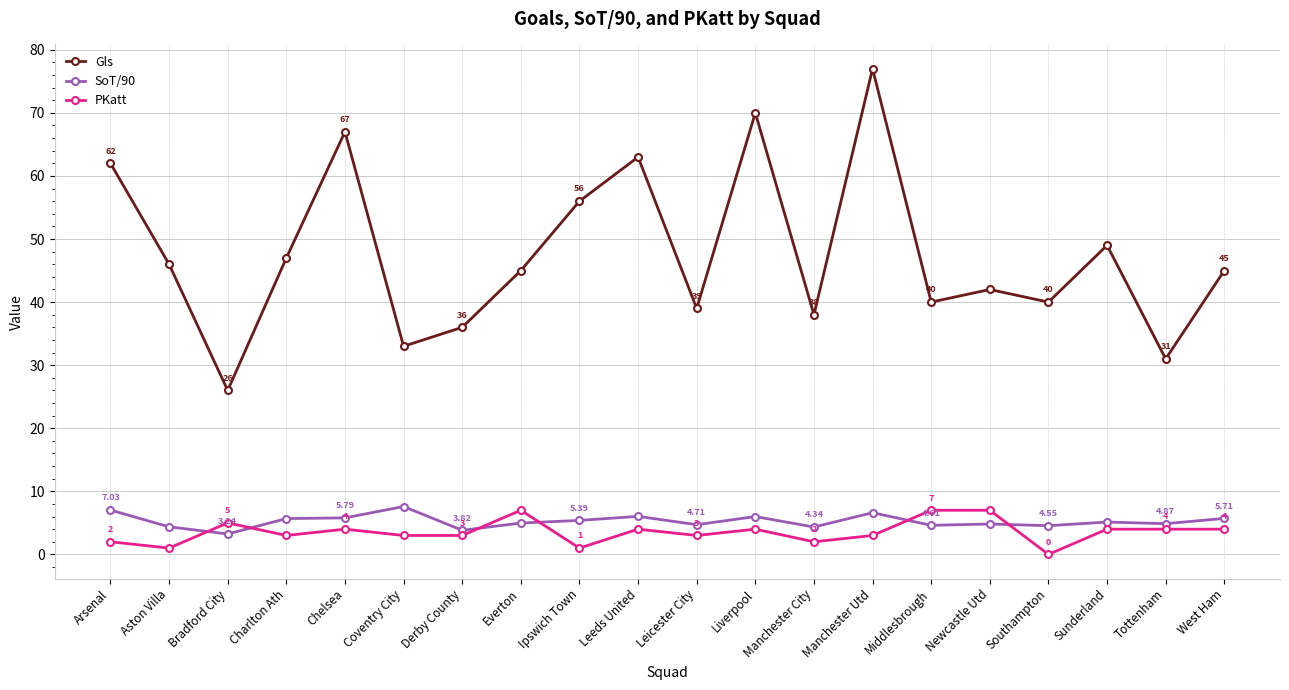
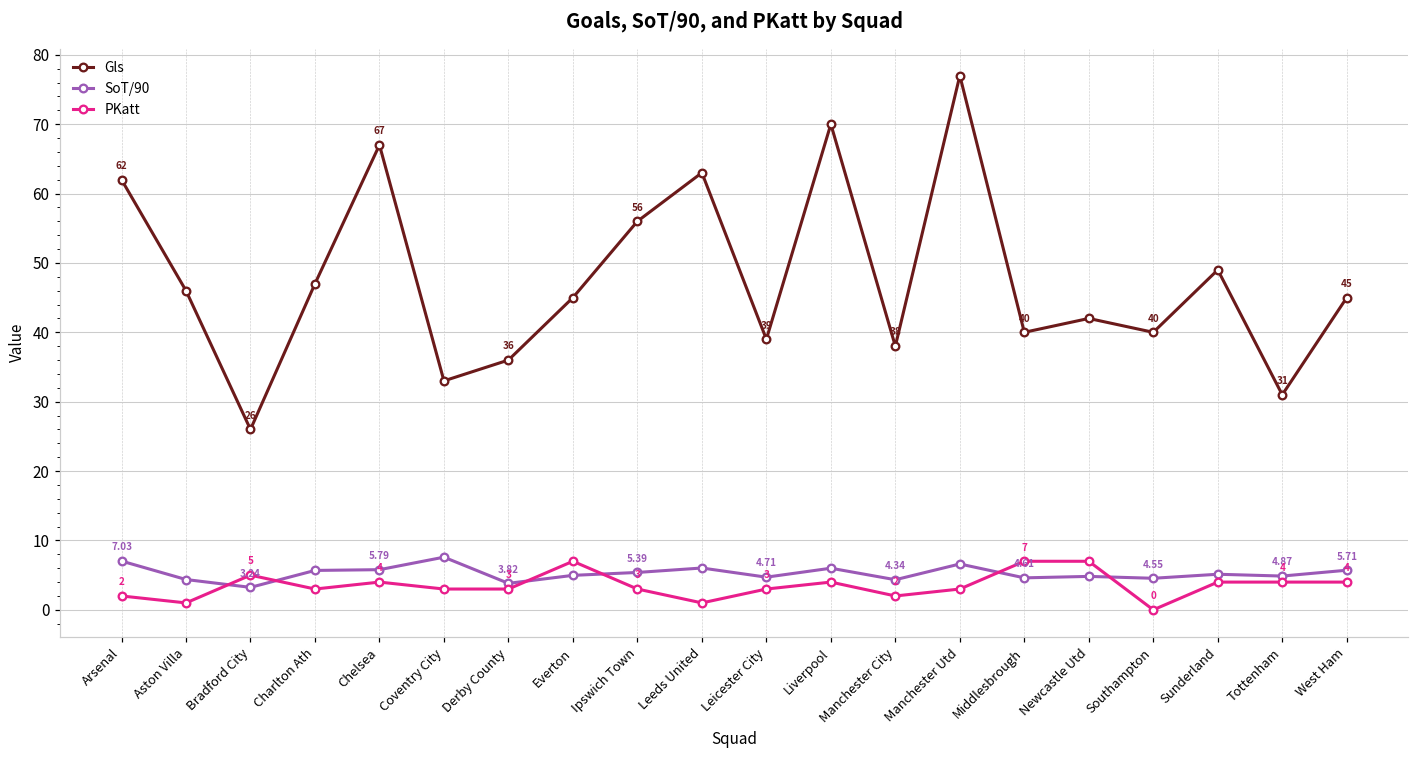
  {
    "Gls": {
      "Arsenal": 62,
      "Bradford City": 26,
      "Chelsea": 67,
      "Derby County": 36,
      "Ipswich Town": 56,
      "Leicester City": 39,
      "Manchester City": 38,
      "Middlesbrough": 40,
      "Southampton": 40,
      "Tottenham": 31,
      "West Ham": 45
    },
    "SoT/90": {
      "Arsenal": 7.03,
      "Chelsea": 5.79,
      "Derby County": 3.82,
      "Ipswich Town": 5.39,
      "Leicester City": 4.71,
      "Manchester City": 4.34,
      "Southampton": 4.55,
      "Tottenham": 4.87,
      "West Ham": 5.71
    },
    "PKatt": {
      "Arsenal": 2,
      "Bradford City": 5,
-     "Ipswich Town": 1,
-     "Leeds United": 4,
+     "Ipswich Town": 3,
+     "Leeds United": 1,
      "Middlesbrough": 7,
      "Southampton": 0
    }
  }
